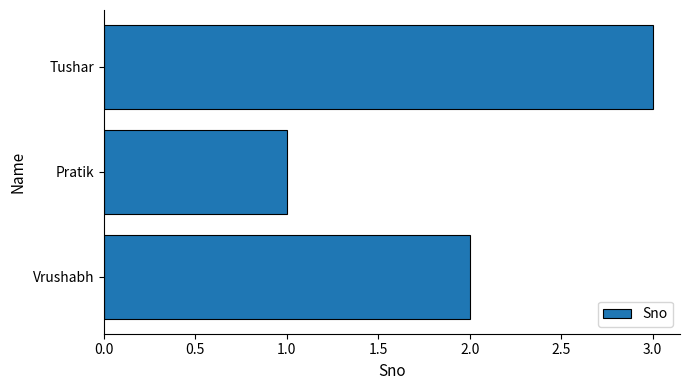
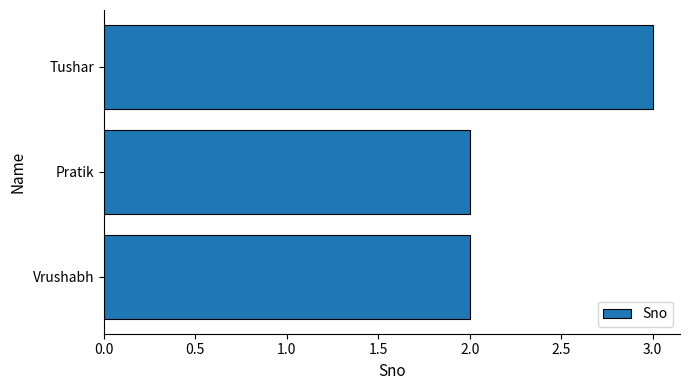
  {
    "Tushar": 3,
-   "Pratik": 1,
+   "Pratik": 2,
    "Vrushabh": 2
  }
